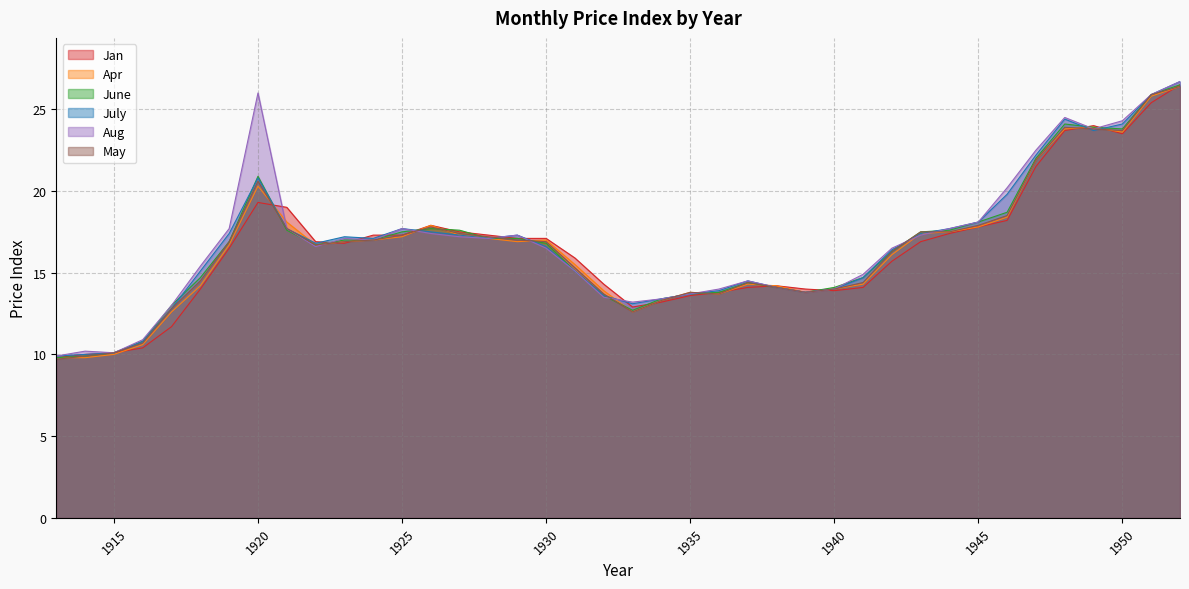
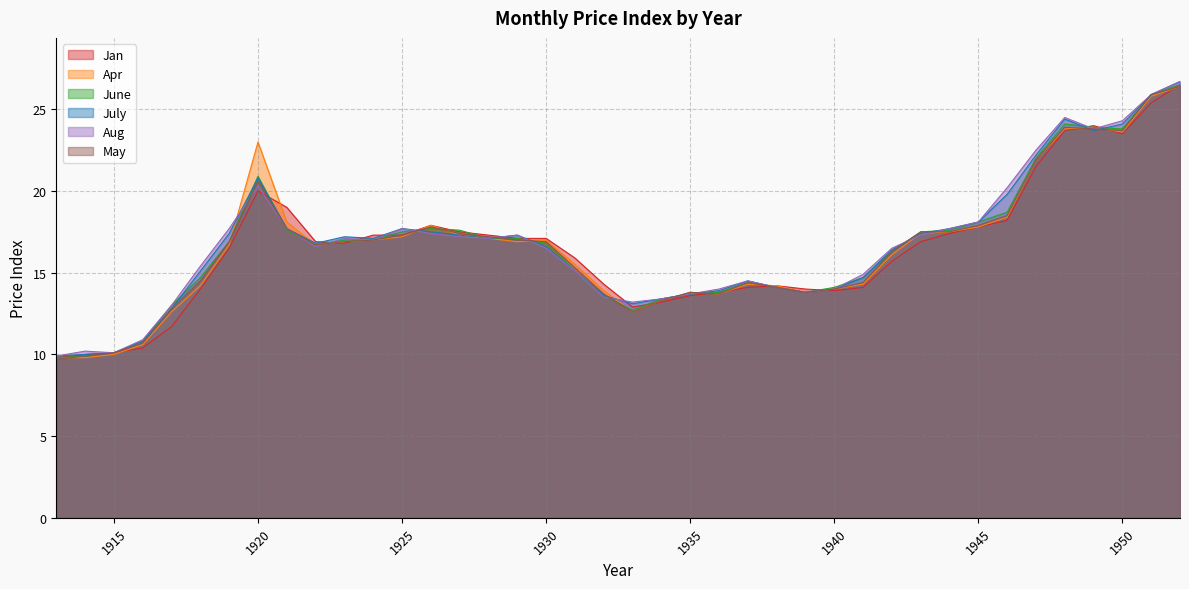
  {
    "Jan": {
-     "1920": 19.3
+     "1920": 20.0
    },
    "Apr": {
-     "1920": 20.3
+     "1920": 23.0
    },
    "June": {
      "1925": 17.5
    },
    "July": {
      "1950": 24.1
    },
    "Aug": {
-     "1920": 26.0,
+     "1920": 20.3,
      "1950": 24.3
    },
    "May": {
      "1920": 20.6
    }
  }
